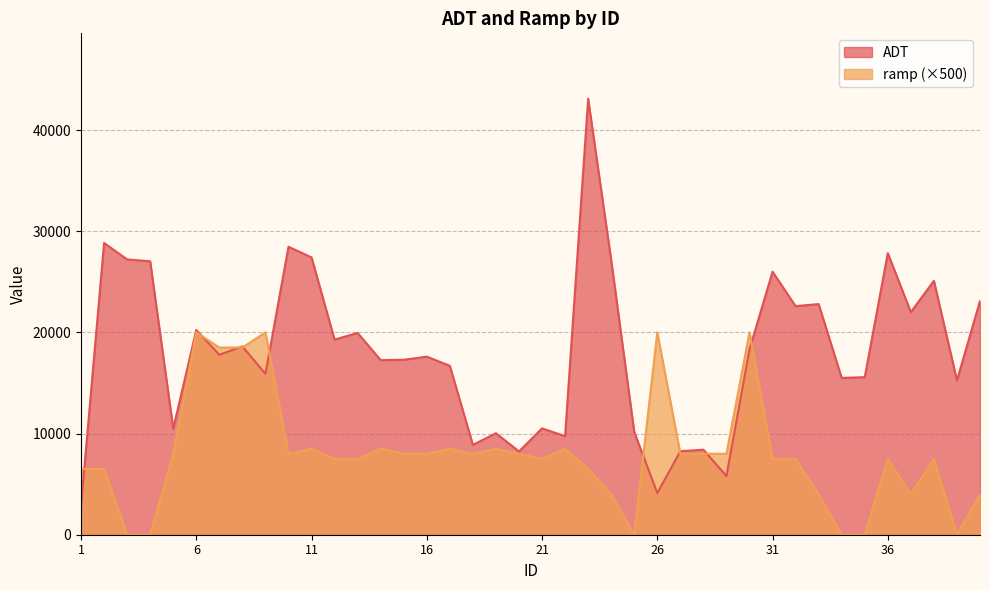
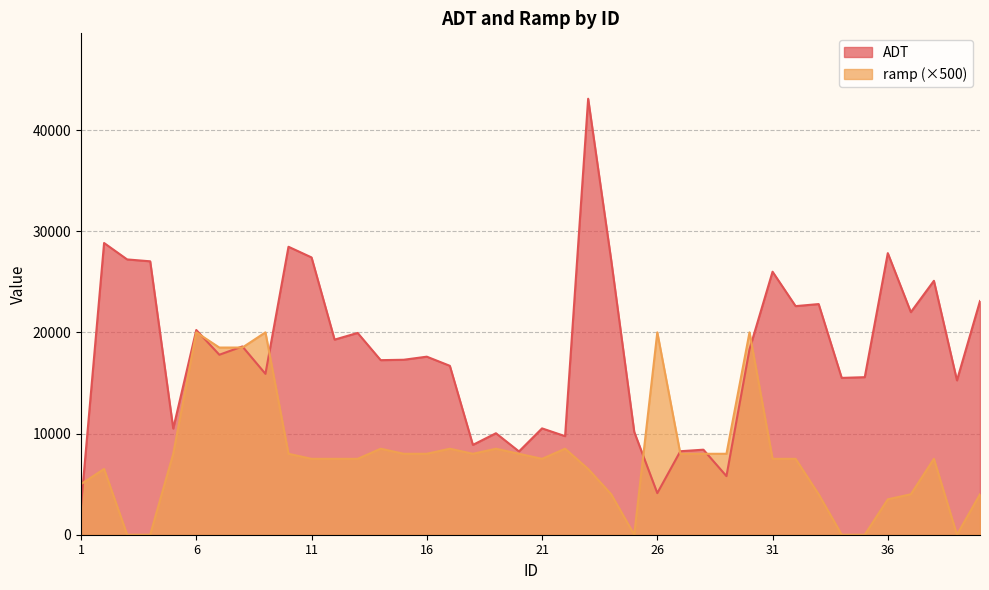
  {
    "ADT": {
      "1": 2900,
      "11": 27400,
      "16": 17600,
      "21": 10500,
      "26": 4100,
      "31": 26000,
      "36": 27800
    },
    "ramp (×500)": {
-     "1": 6500,
-     "11": 8500,
+     "1": 5000,
+     "11": 7500,
      "16": 8000,
      "21": 7500,
      "26": 20000,
      "31": 7500,
-     "36": 7500
+     "36": 3500
    }
  }
